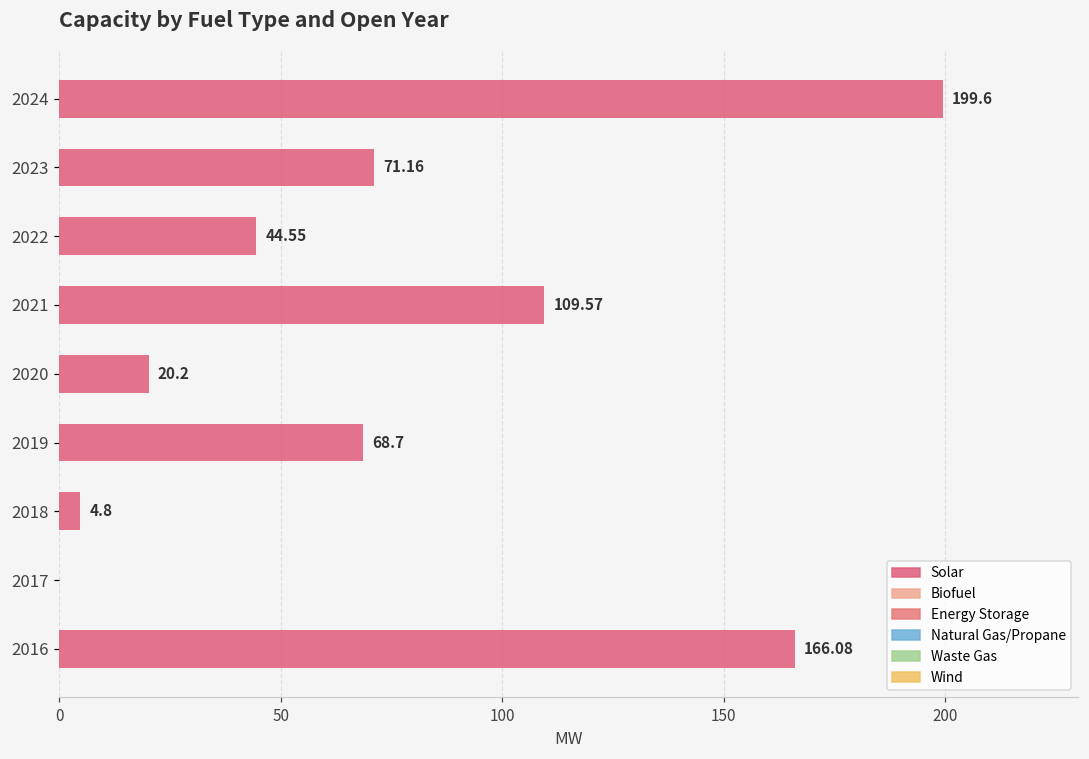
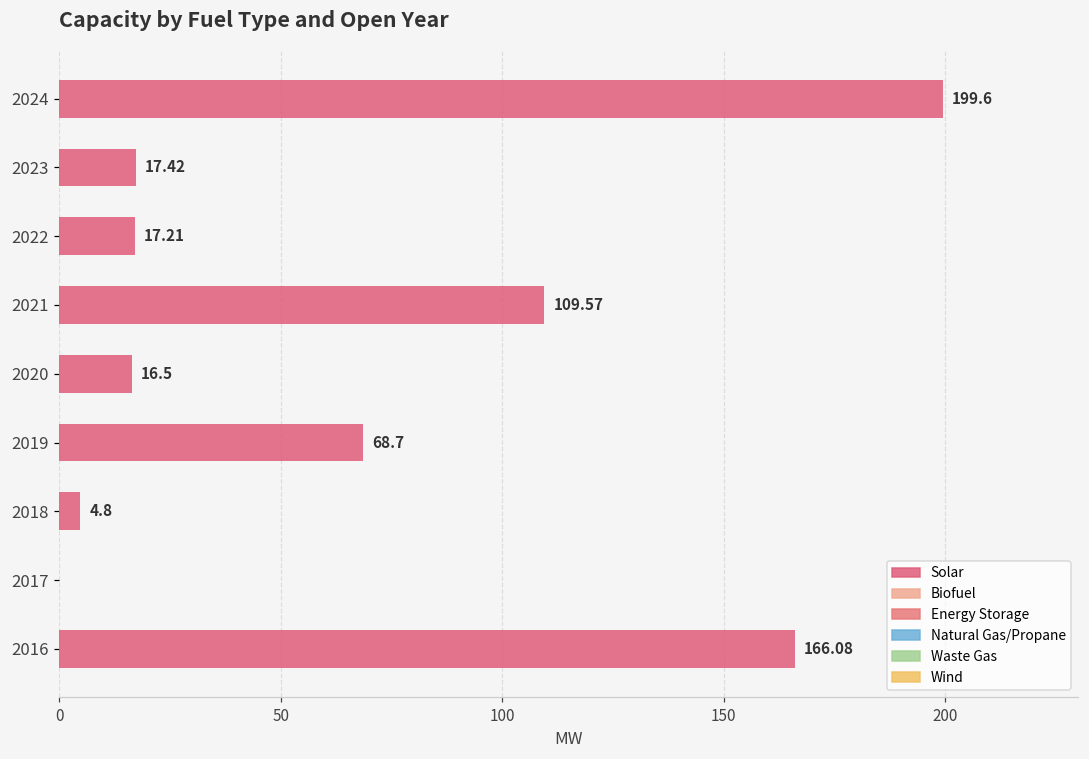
  {
    "Solar": {
      "2024": 199.6,
-     "2023": 71.16,
-     "2022": 44.55,
+     "2023": 17.42,
+     "2022": 17.21,
      "2021": 109.57,
-     "2020": 20.2,
+     "2020": 16.5,
      "2019": 68.7,
      "2018": 4.8,
      "2016": 166.08
    },
    "Wind": {
      "2024": 0,
      "2023": 0,
      "2022": 0,
      "2021": 0,
      "2020": 0,
      "2019": 0,
      "2018": 0,
      "2017": 0,
      "2016": 0
    }
  }
